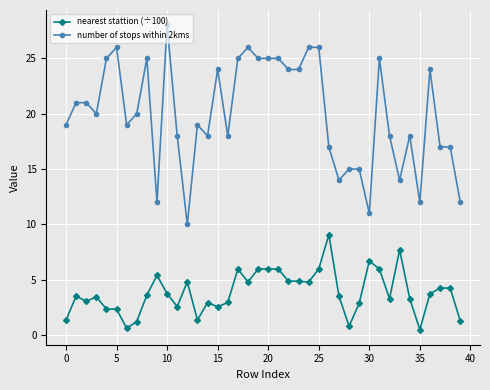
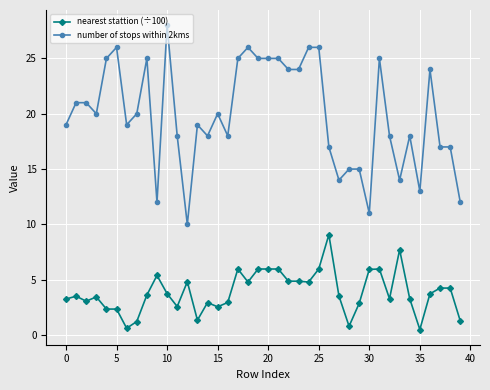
  {
    "nearest stattion (÷100)": {
-     "0": 1.3,
+     "0": 3.3,
      "5": 2.3,
      "10": 3.7,
      "15": 2.6,
      "20": 6.0,
      "25": 6.0,
-     "30": 6.7,
+     "30": 5.9,
      "35": 0.5
    },
    "number of stops within 2kms": {
      "0": 19,
      "5": 26,
-     "15": 24,
+     "15": 20,
      "20": 25,
      "25": 26,
      "30": 11,
-     "35": 12
+     "35": 13
    }
  }
